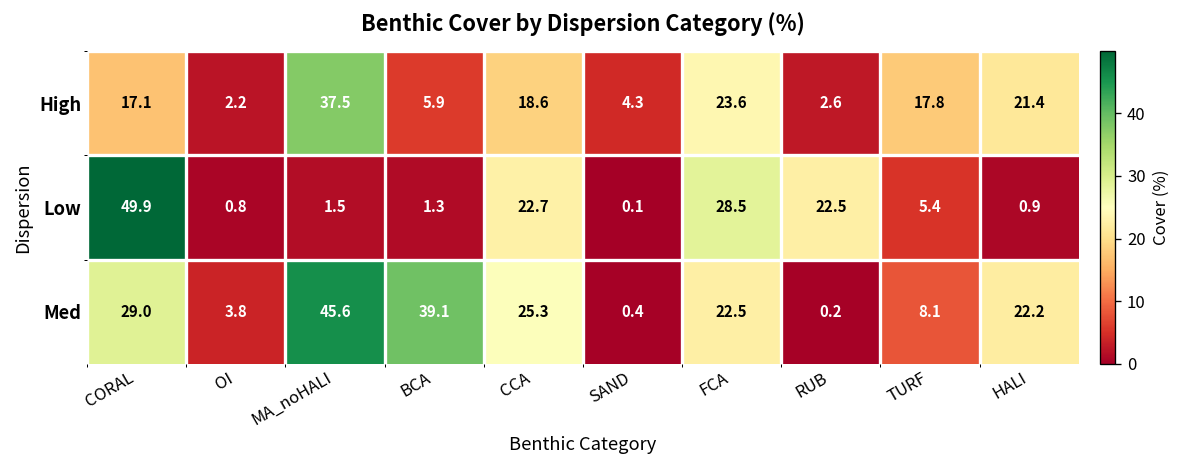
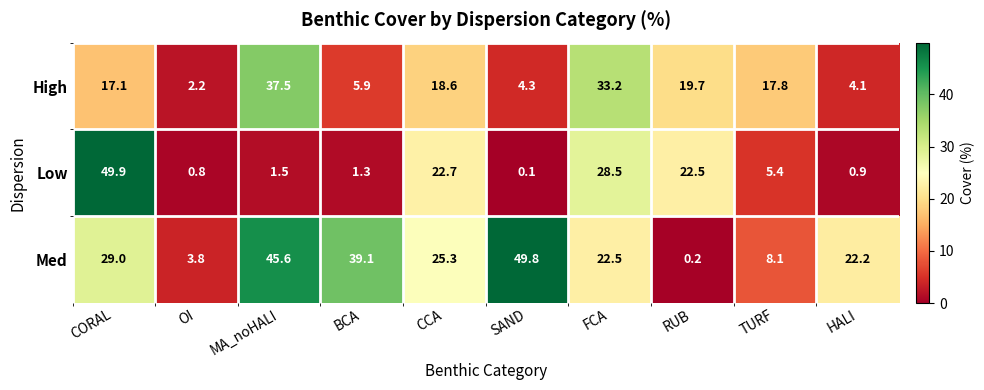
  {
    "High": {
      "CORAL": 17.1,
      "OI": 2.2,
      "MA_noHALI": 37.5,
      "BCA": 5.9,
      "CCA": 18.6,
      "SAND": 4.3,
-     "FCA": 23.6,
-     "RUB": 2.6,
+     "FCA": 33.2,
+     "RUB": 19.7,
      "TURF": 17.8,
-     "HALI": 21.4
+     "HALI": 4.1
    },
    "Low": {
      "CORAL": 49.9,
      "OI": 0.8,
      "MA_noHALI": 1.5,
      "BCA": 1.3,
      "CCA": 22.7,
      "SAND": 0.1,
      "FCA": 28.5,
      "RUB": 22.5,
      "TURF": 5.4,
      "HALI": 0.9
    },
    "Med": {
      "CORAL": 29.0,
      "OI": 3.8,
      "MA_noHALI": 45.6,
      "BCA": 39.1,
      "CCA": 25.3,
-     "SAND": 0.4,
+     "SAND": 49.8,
      "FCA": 22.5,
      "RUB": 0.2,
      "TURF": 8.1,
      "HALI": 22.2
    }
  }
